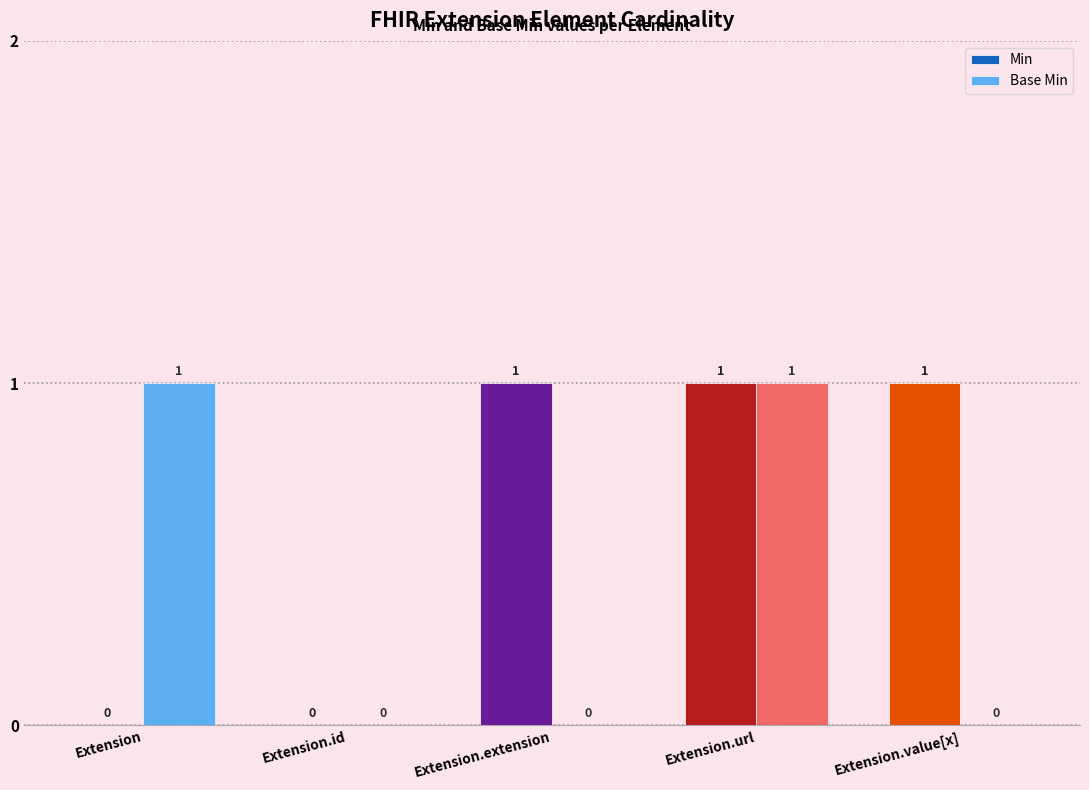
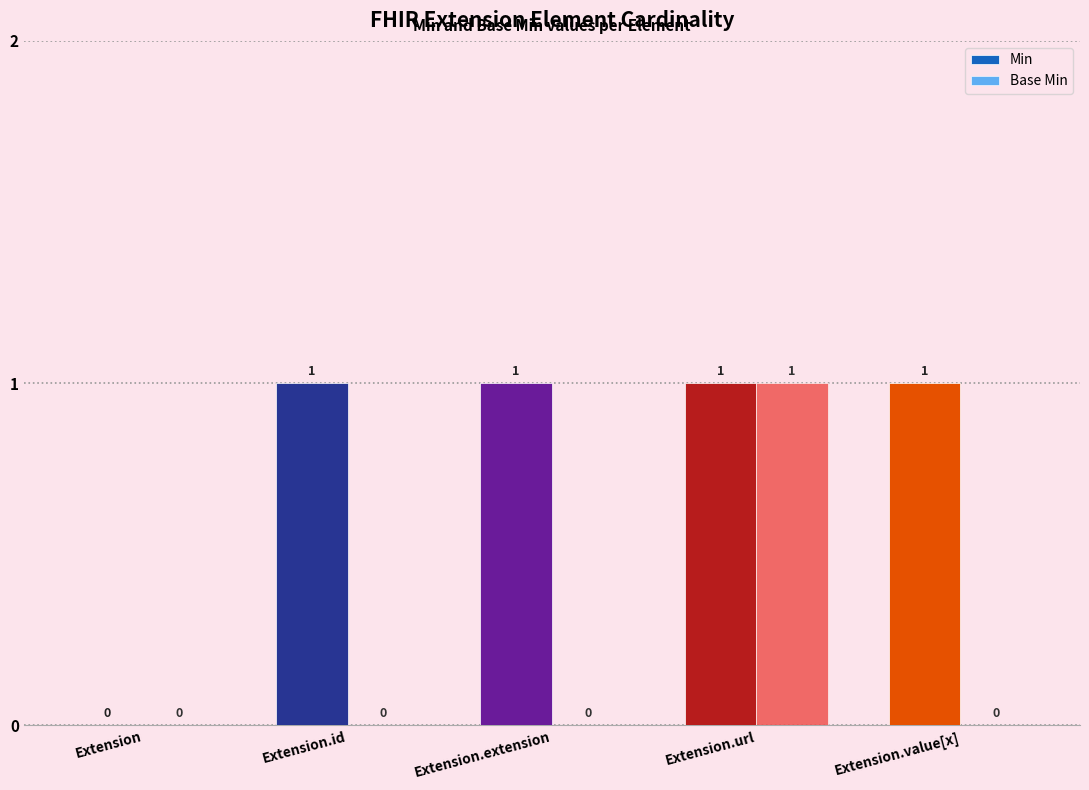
  {
    "Min": {
      "Extension": 0,
-     "Extension.id": 0,
+     "Extension.id": 1,
      "Extension.extension": 1,
      "Extension.url": 1,
      "Extension.value[x]": 1
    },
    "Base Min": {
-     "Extension": 1,
+     "Extension": 0,
      "Extension.id": 0,
      "Extension.extension": 0,
      "Extension.url": 1,
      "Extension.value[x]": 0
    }
  }
